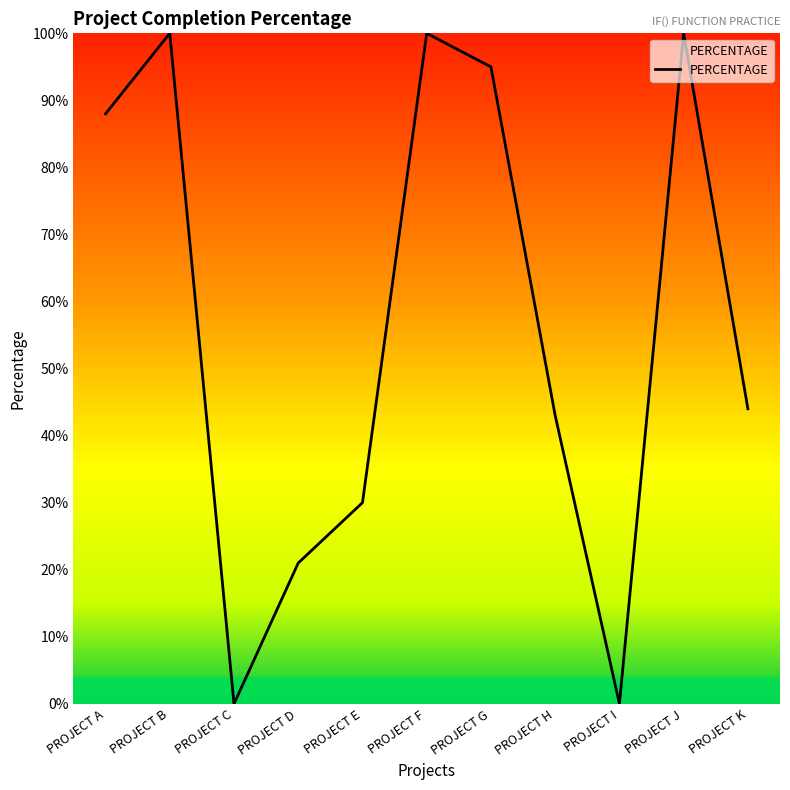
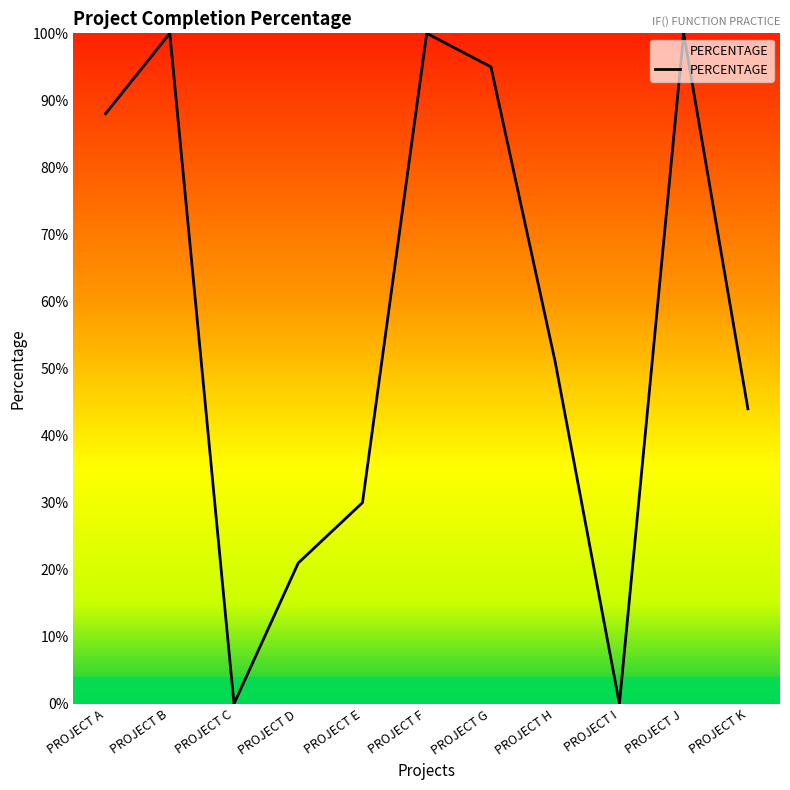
  {
    "PROJECT A": "88%",
    "PROJECT B": "100%",
    "PROJECT D": "21%",
    "PROJECT E": "30%",
    "PROJECT F": "100%",
    "PROJECT G": "95%",
-   "PROJECT H": "43%",
+   "PROJECT H": "51%",
    "PROJECT J": "100%",
    "PROJECT K": "44%"
  }
